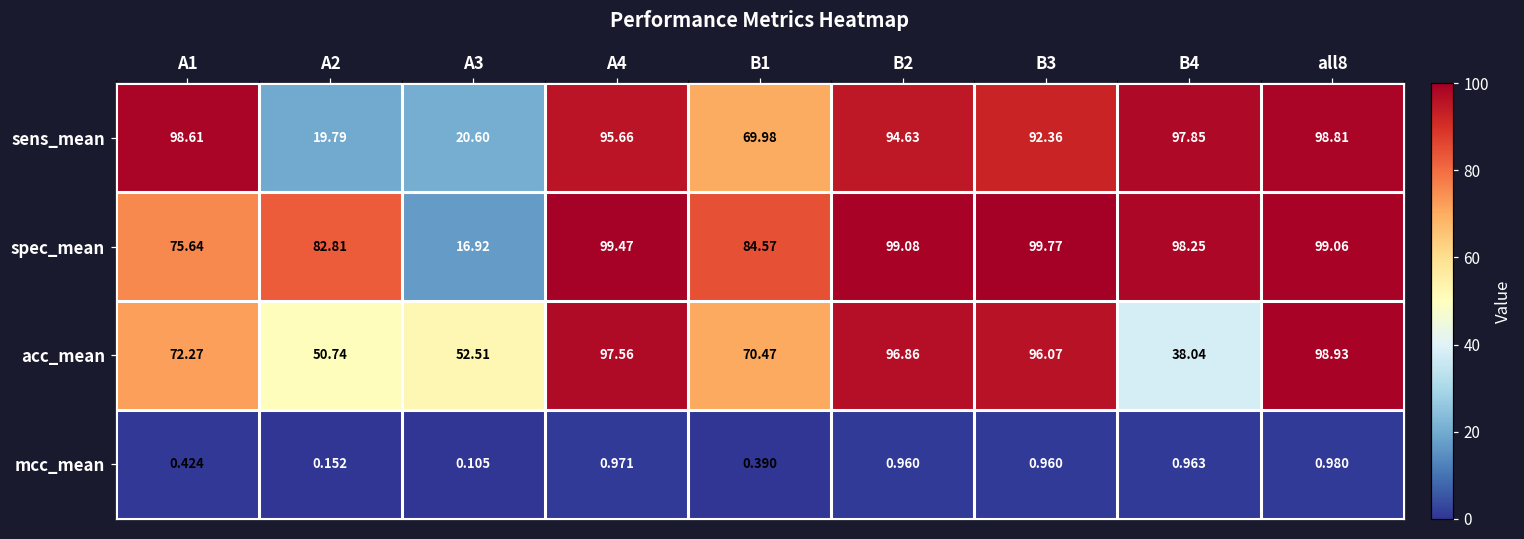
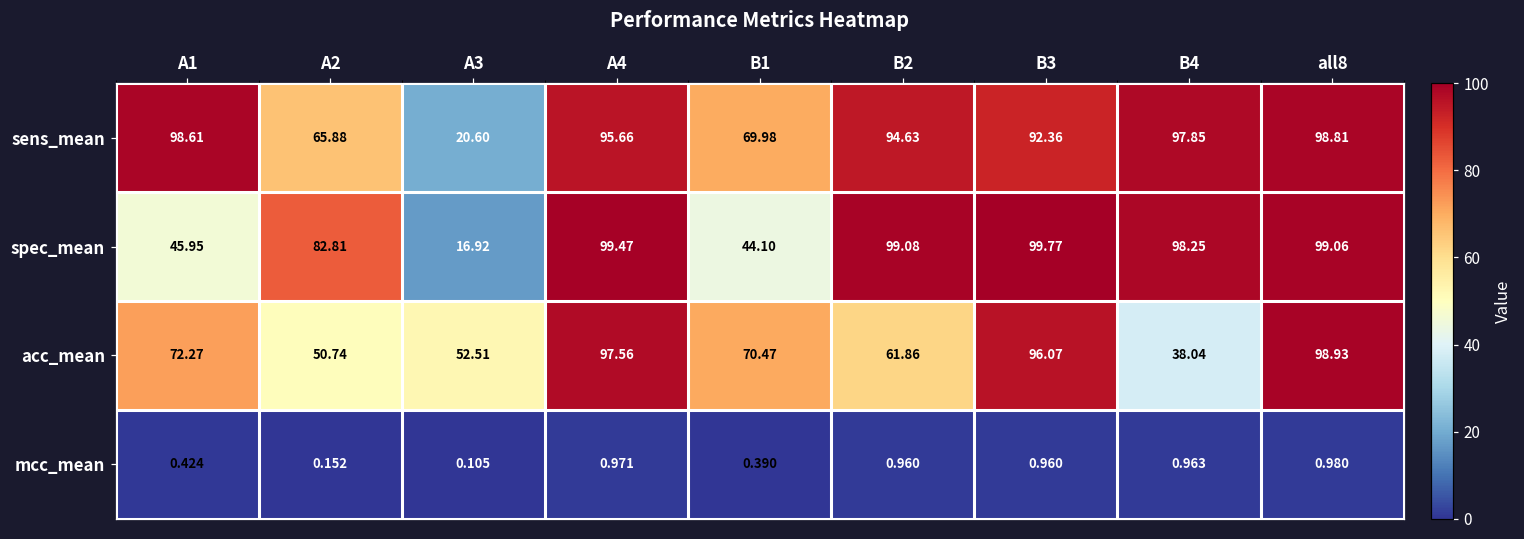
  {
    "sens_mean": {
      "A1": 98.61,
-     "A2": 19.79,
+     "A2": 65.88,
      "A3": 20.60,
      "A4": 95.66,
      "B1": 69.98,
      "B2": 94.63,
      "B3": 92.36,
      "B4": 97.85,
      "all8": 98.81
    },
    "spec_mean": {
-     "A1": 75.64,
+     "A1": 45.95,
      "A2": 82.81,
      "A3": 16.92,
      "A4": 99.47,
-     "B1": 84.57,
+     "B1": 44.10,
      "B2": 99.08,
      "B3": 99.77,
      "B4": 98.25,
      "all8": 99.06
    },
    "acc_mean": {
      "A1": 72.27,
      "A2": 50.74,
      "A3": 52.51,
      "A4": 97.56,
      "B1": 70.47,
-     "B2": 96.86,
+     "B2": 61.86,
      "B3": 96.07,
      "B4": 38.04,
      "all8": 98.93
    },
    "mcc_mean": {
      "A1": 0.424,
      "A2": 0.152,
      "A3": 0.105,
      "A4": 0.971,
      "B1": 0.390,
      "B2": 0.960,
      "B3": 0.960,
      "B4": 0.963,
      "all8": 0.980
    }
  }
